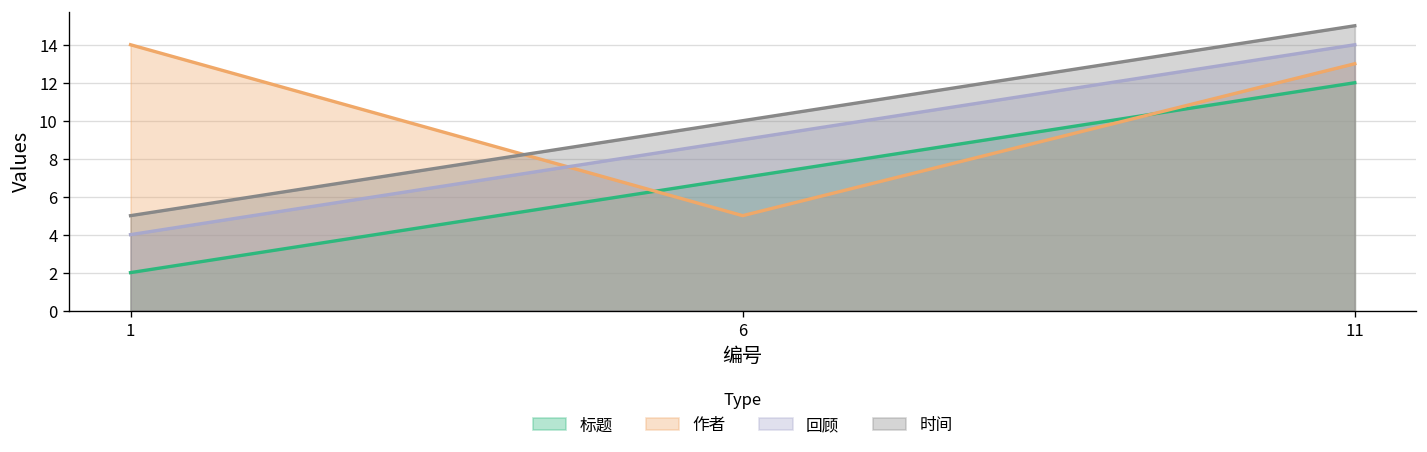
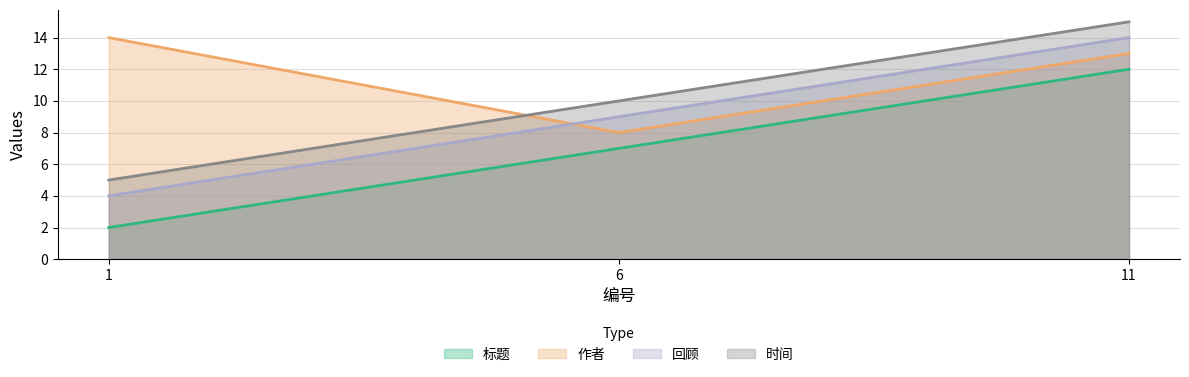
  {
    "作者": {
      "1": 14,
-     "6": 5,
+     "6": 8,
      "11": 13
    }
  }
